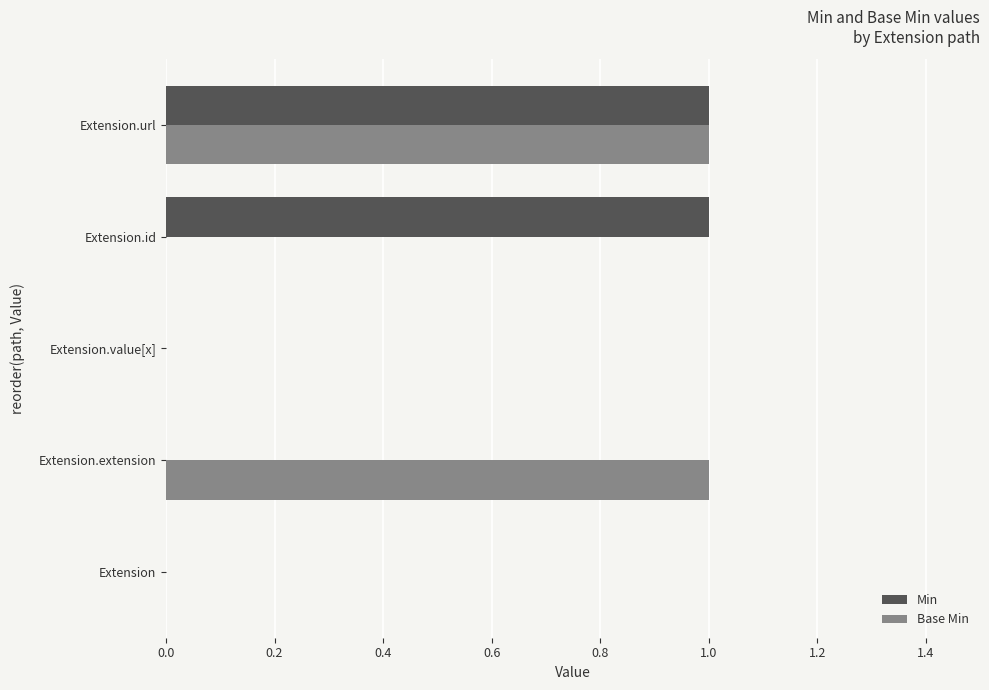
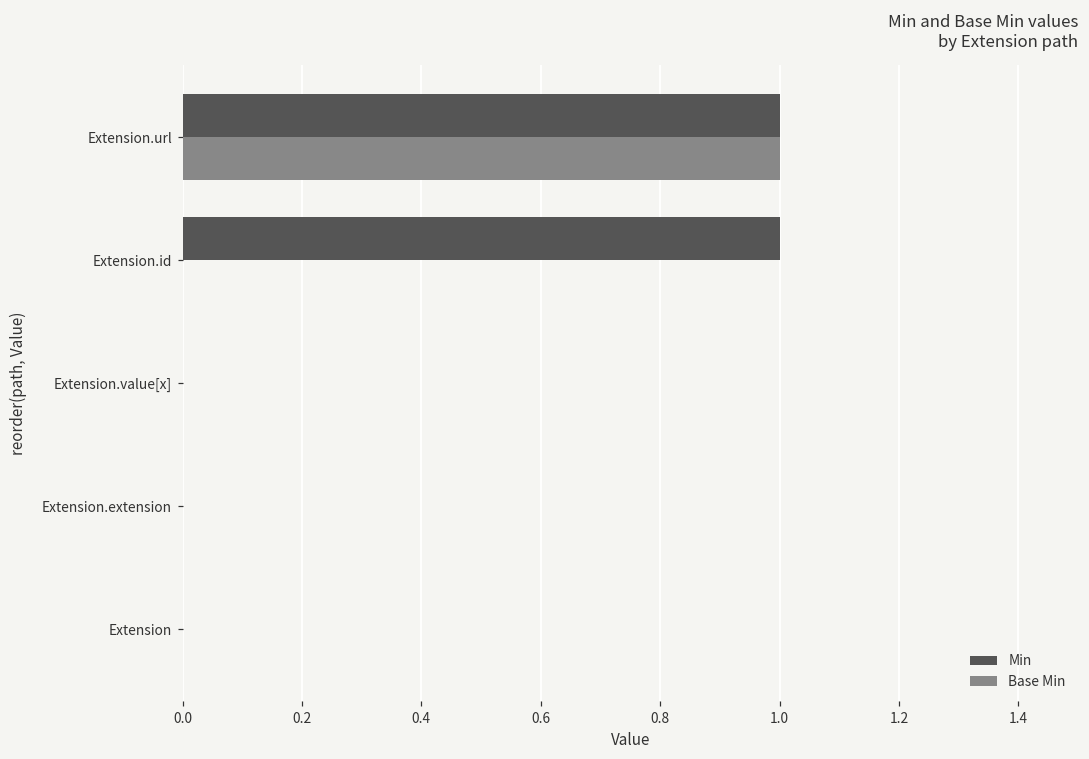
  {
    "Min": {
      "Extension.url": 1,
      "Extension.id": 1,
      "Extension.value[x]": 0,
      "Extension.extension": 0,
      "Extension": 0
    },
    "Base Min": {
      "Extension.url": 1,
      "Extension.id": 0,
      "Extension.value[x]": 0,
-     "Extension.extension": 1,
+     "Extension.extension": 0,
      "Extension": 0
    }
  }
